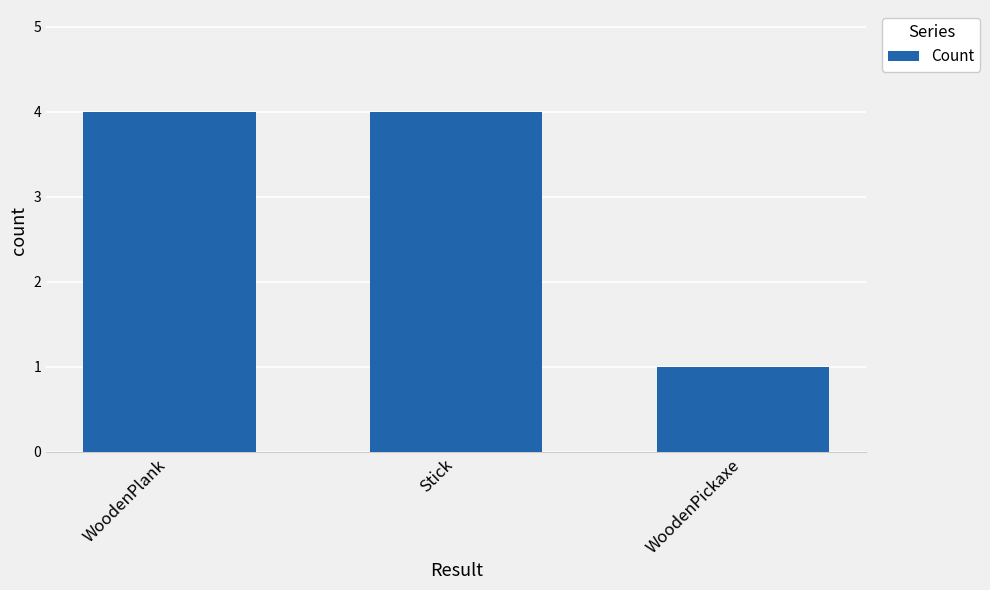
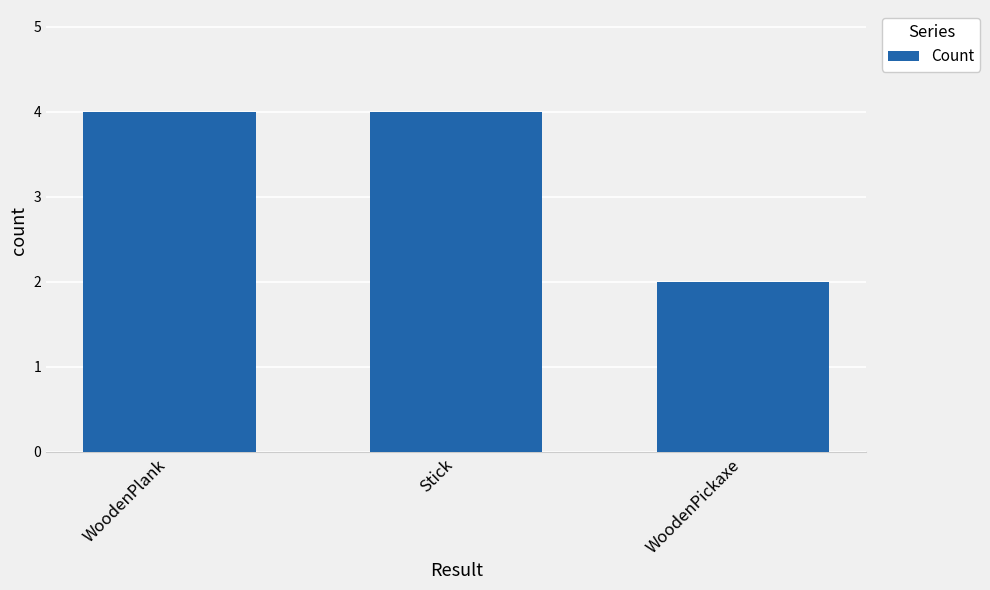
  {
    "WoodenPlank": 4,
    "Stick": 4,
-   "WoodenPickaxe": 1
+   "WoodenPickaxe": 2
  }
